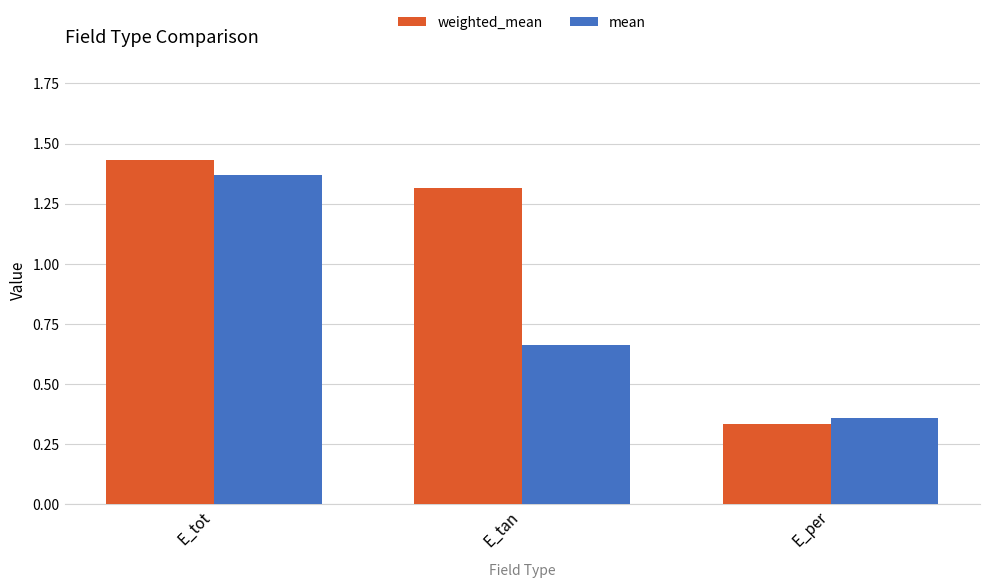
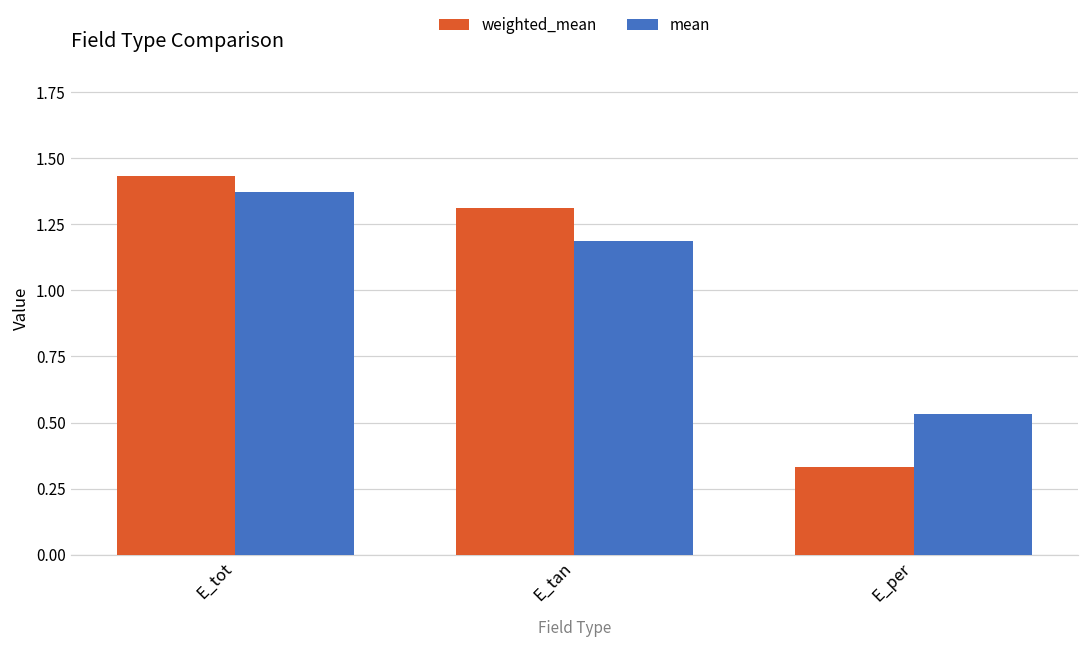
  {
    "weighted_mean": {
      "E_tot": 1.43,
      "E_tan": 1.31,
      "E_per": 0.33
    },
    "mean": {
      "E_tot": 1.37,
-     "E_tan": 0.66,
-     "E_per": 0.36
+     "E_tan": 1.19,
+     "E_per": 0.53
    }
  }
